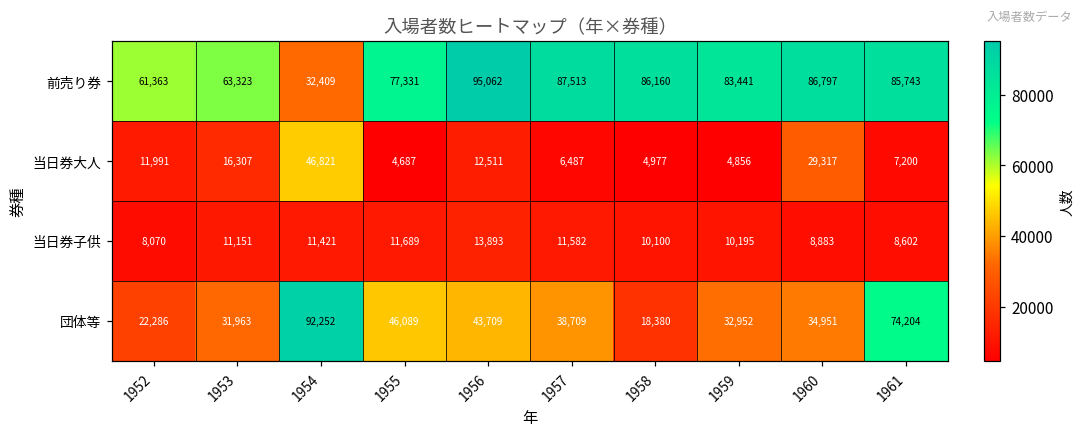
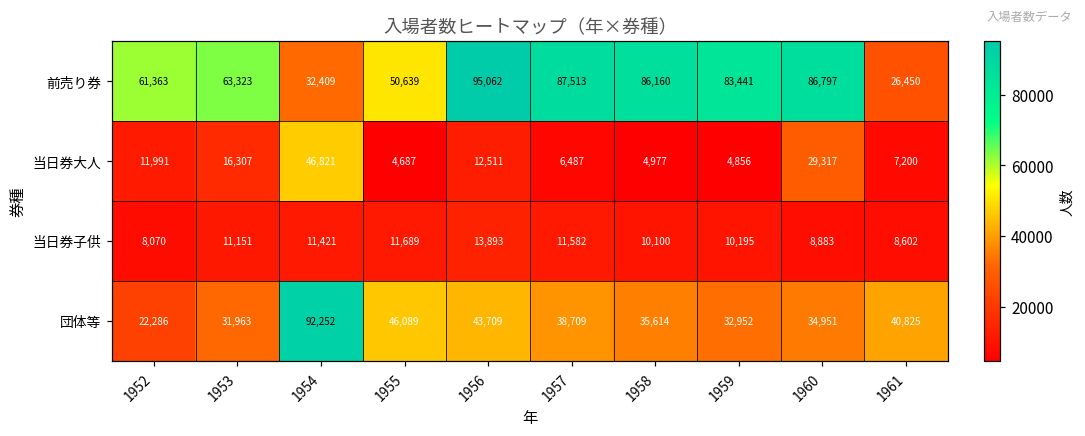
  {
    "前売り券": {
      "1952": "61,363",
      "1953": "63,323",
      "1954": "32,409",
-     "1955": "77,331",
+     "1955": "50,639",
      "1956": "95,062",
      "1957": "87,513",
      "1958": "86,160",
      "1959": "83,441",
      "1960": "86,797",
-     "1961": "85,743"
+     "1961": "26,450"
    },
    "当日券大人": {
      "1952": "11,991",
      "1953": "16,307",
      "1954": "46,821",
      "1955": "4,687",
      "1956": "12,511",
      "1957": "6,487",
      "1958": "4,977",
      "1959": "4,856",
      "1960": "29,317",
      "1961": "7,200"
    },
    "当日券子供": {
      "1952": "8,070",
      "1953": "11,151",
      "1954": "11,421",
      "1955": "11,689",
      "1956": "13,893",
      "1957": "11,582",
      "1958": "10,100",
      "1959": "10,195",
      "1960": "8,883",
      "1961": "8,602"
    },
    "団体等": {
      "1952": "22,286",
      "1953": "31,963",
      "1954": "92,252",
      "1955": "46,089",
      "1956": "43,709",
      "1957": "38,709",
-     "1958": "18,380",
+     "1958": "35,614",
      "1959": "32,952",
      "1960": "34,951",
-     "1961": "74,204"
+     "1961": "40,825"
    }
  }
